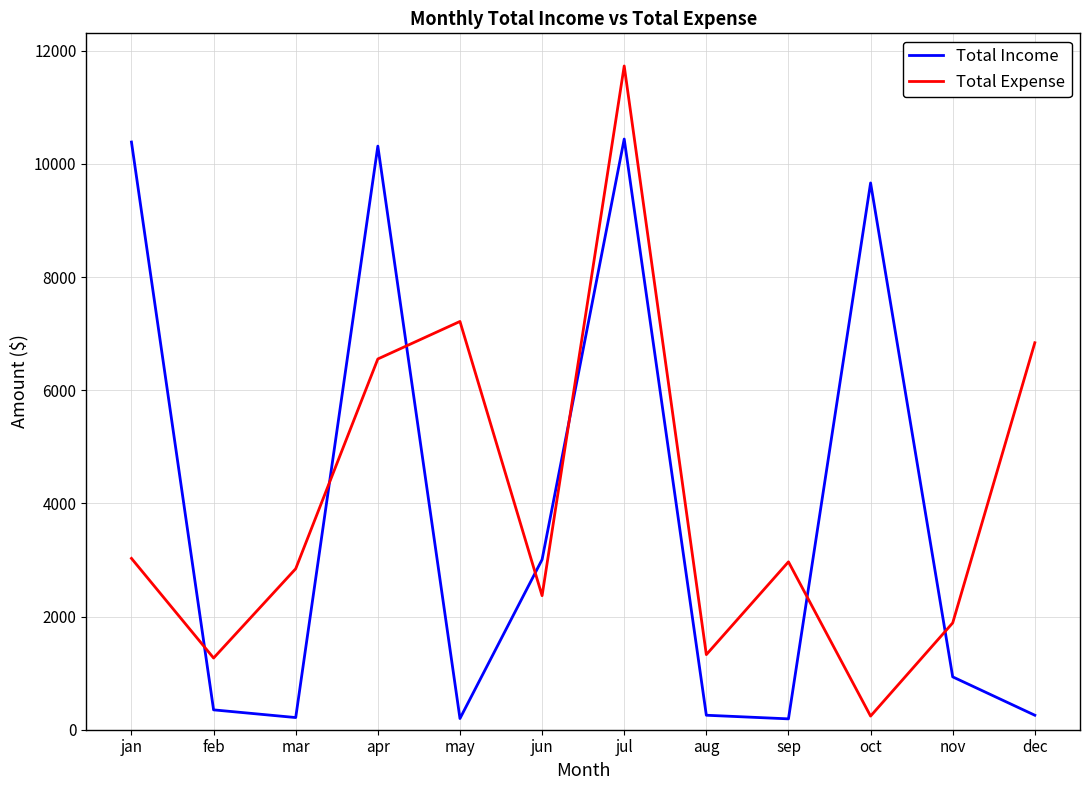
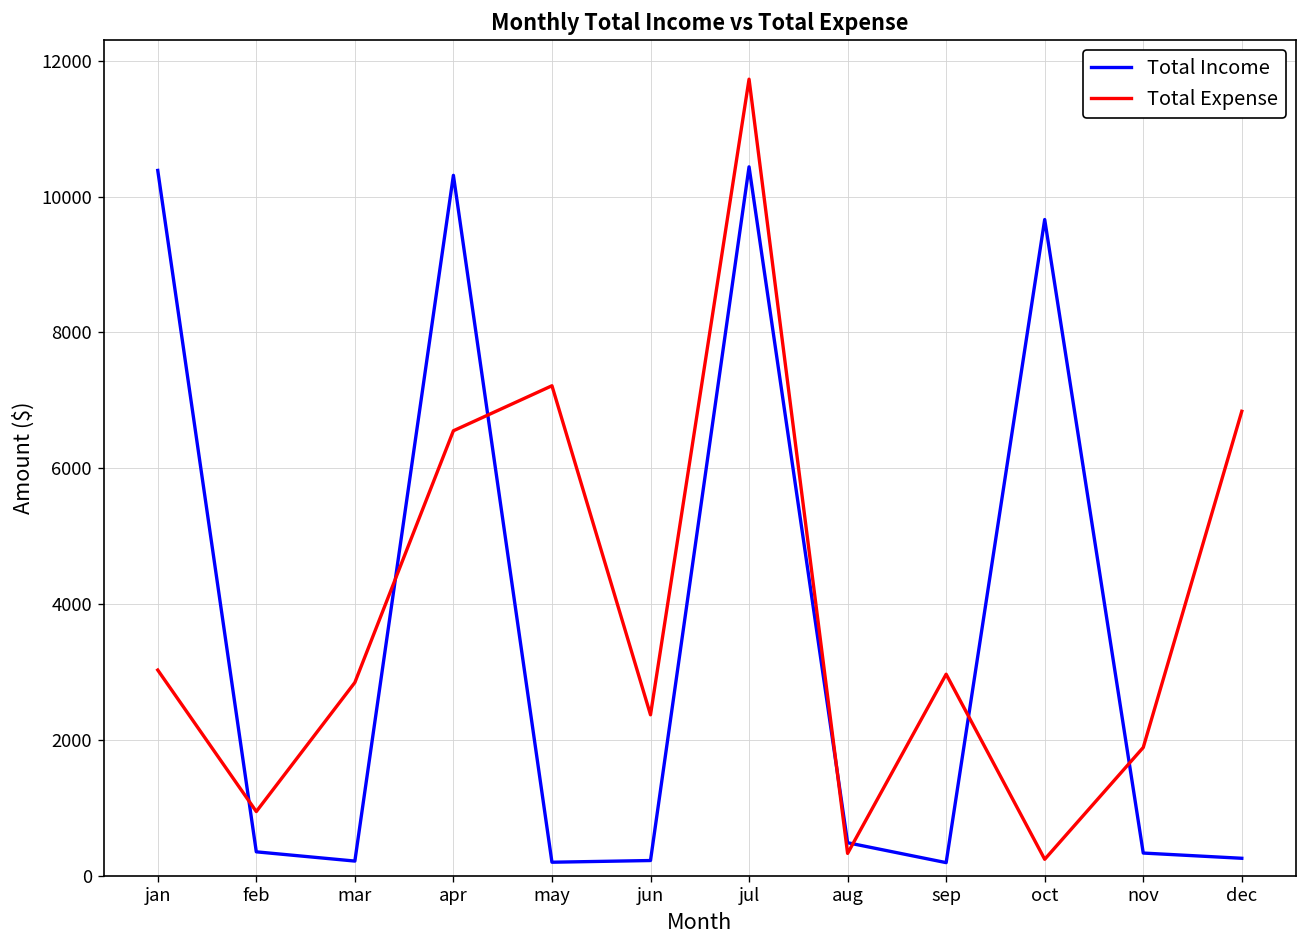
  {
    "Total Income": {
      "jan": 10400,
      "feb": 400,
      "mar": 200,
      "apr": 10300,
      "may": 200,
-     "jun": 3000,
+     "jun": 200,
      "jul": 10400,
-     "aug": 300,
+     "aug": 500,
      "sep": 200,
      "oct": 9700,
-     "nov": 900,
+     "nov": 300,
      "dec": 300
    },
    "Total Expense": {
      "jan": 3000,
-     "feb": 1300,
+     "feb": 900,
      "mar": 2800,
      "apr": 6600,
      "may": 7200,
      "jun": 2400,
      "jul": 11700,
-     "aug": 1300,
+     "aug": 300,
      "sep": 3000,
      "oct": 200,
      "nov": 1900,
      "dec": 6800
    }
  }
